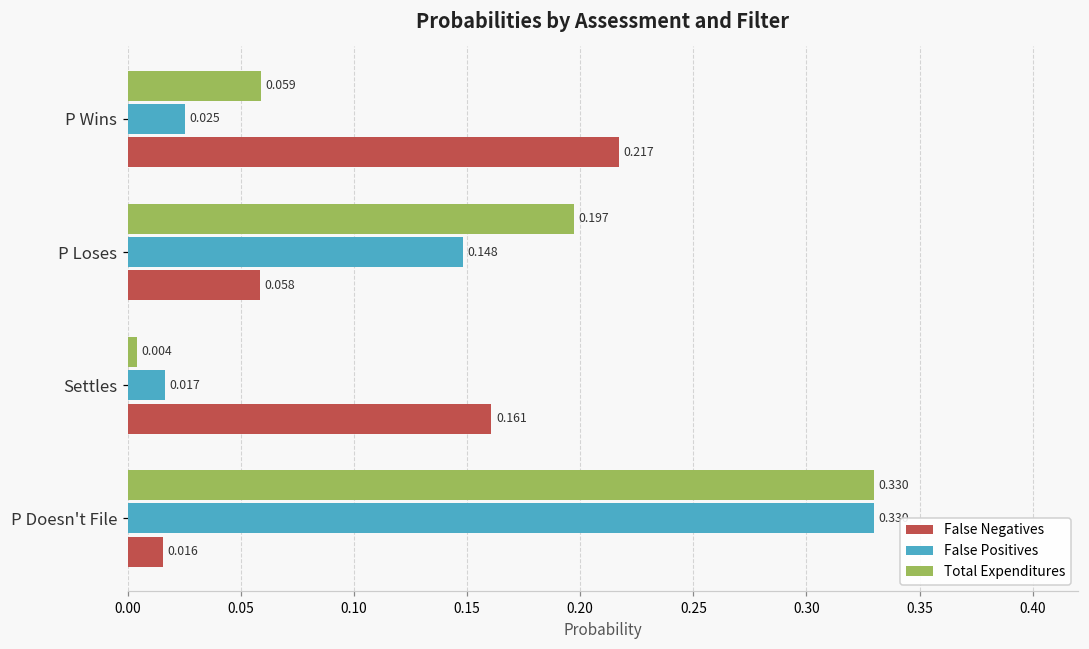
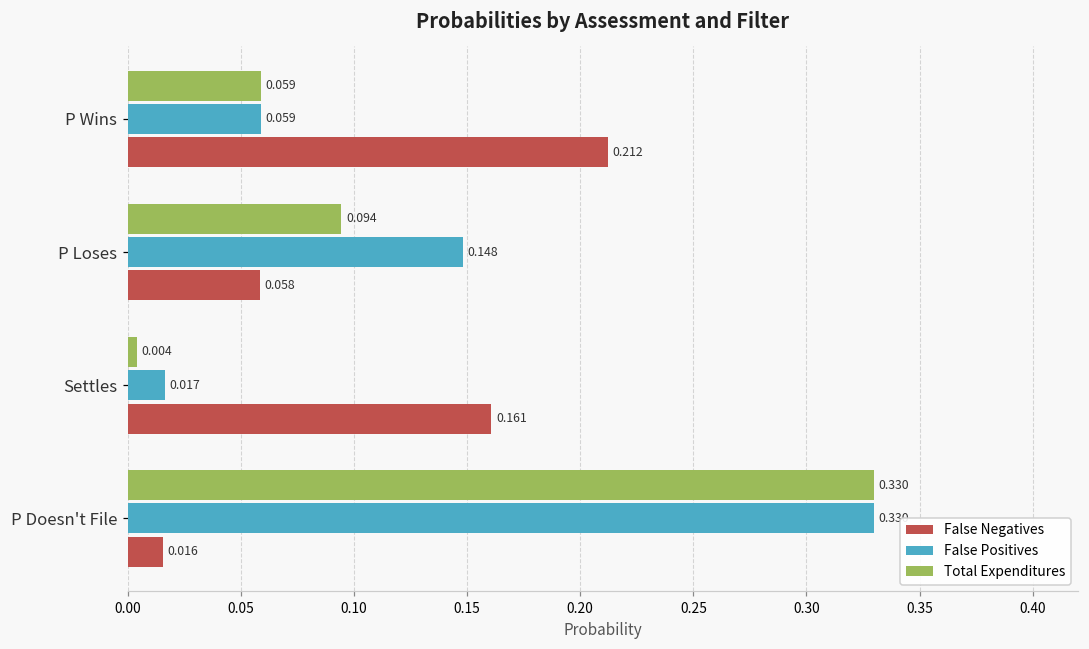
  {
    "False Negatives": {
-     "P Wins": 0.217,
+     "P Wins": 0.212,
      "P Loses": 0.058,
      "Settles": 0.161,
      "P Doesn't File": 0.016
    },
    "False Positives": {
-     "P Wins": 0.025,
+     "P Wins": 0.059,
      "P Loses": 0.148,
      "Settles": 0.017
    },
    "Total Expenditures": {
      "P Wins": 0.059,
-     "P Loses": 0.197,
+     "P Loses": 0.094,
      "Settles": 0.004,
      "P Doesn't File": 0.330
    }
  }
